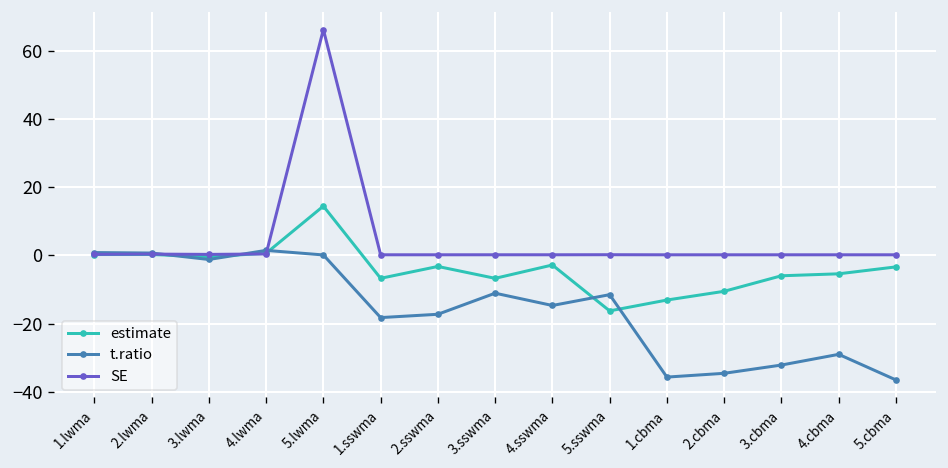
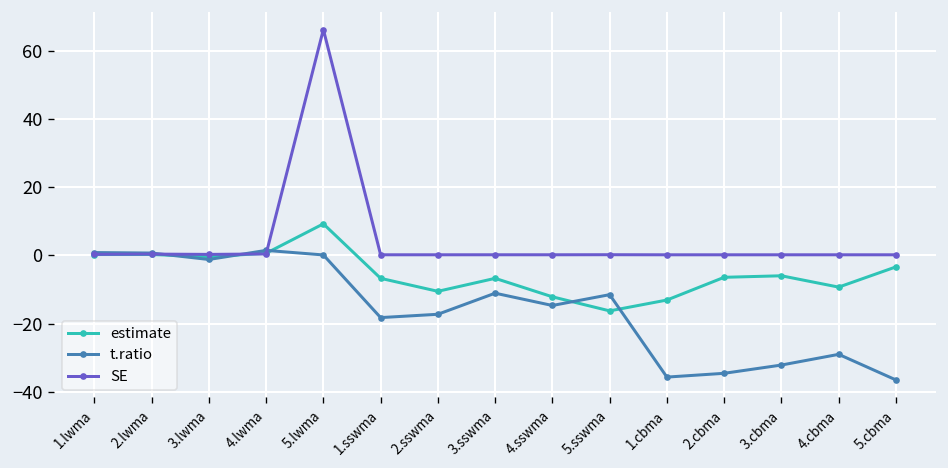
  {
    "estimate": {
-     "5.lwma": 14,
+     "5.lwma": 9,
      "1.sswma": -7,
-     "2.sswma": -3,
+     "2.sswma": -11,
      "3.sswma": -7,
-     "4.sswma": -3,
+     "4.sswma": -12,
      "5.sswma": -16,
      "1.cbma": -13,
-     "2.cbma": -11,
+     "2.cbma": -6,
      "3.cbma": -6,
-     "4.cbma": -5,
+     "4.cbma": -9,
      "5.cbma": -3
    }
  }
